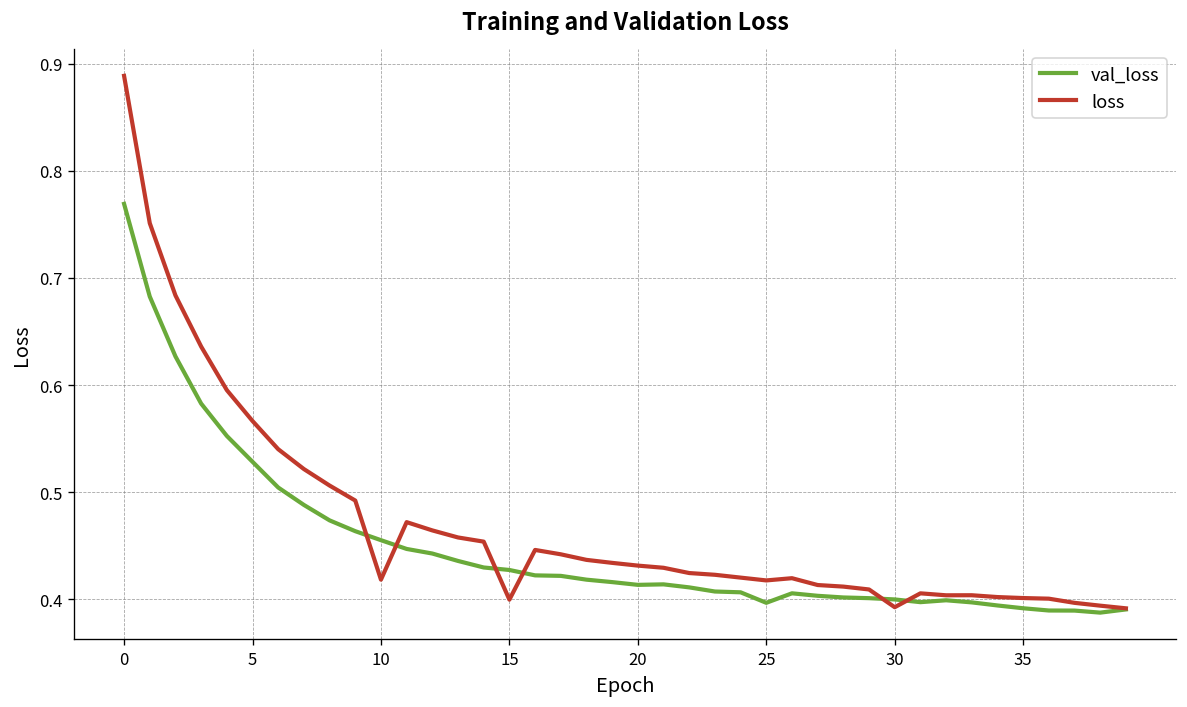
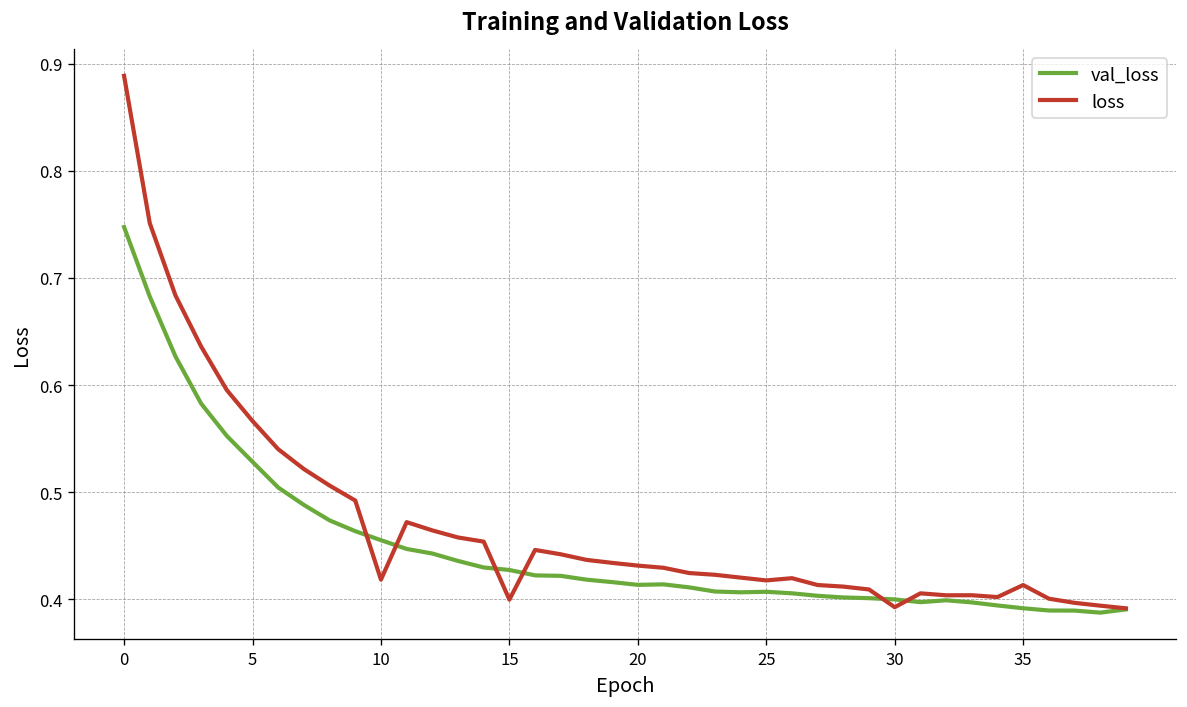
  {
    "val_loss": {
-     "0": 0.77,
+     "0": 0.75,
      "5": 0.53,
      "10": 0.46,
      "15": 0.43,
      "20": 0.41,
-     "25": 0.40,
+     "25": 0.41,
      "30": 0.40,
      "35": 0.39
    },
    "loss": {
      "0": 0.89,
      "5": 0.57,
      "10": 0.42,
      "15": 0.40,
      "20": 0.43,
      "25": 0.42,
      "30": 0.39,
-     "35": 0.40
+     "35": 0.41
    }
  }
